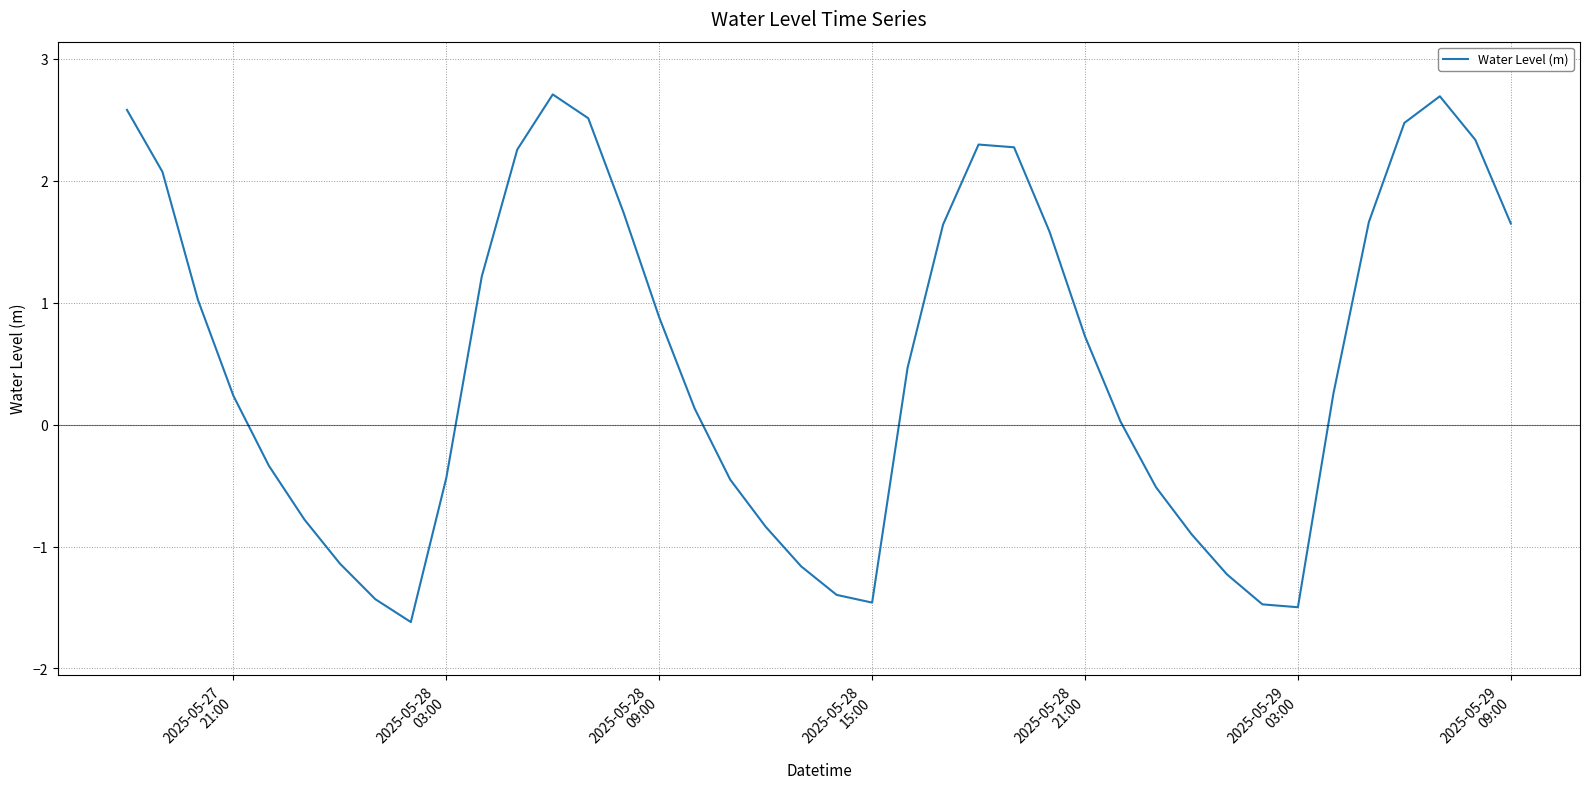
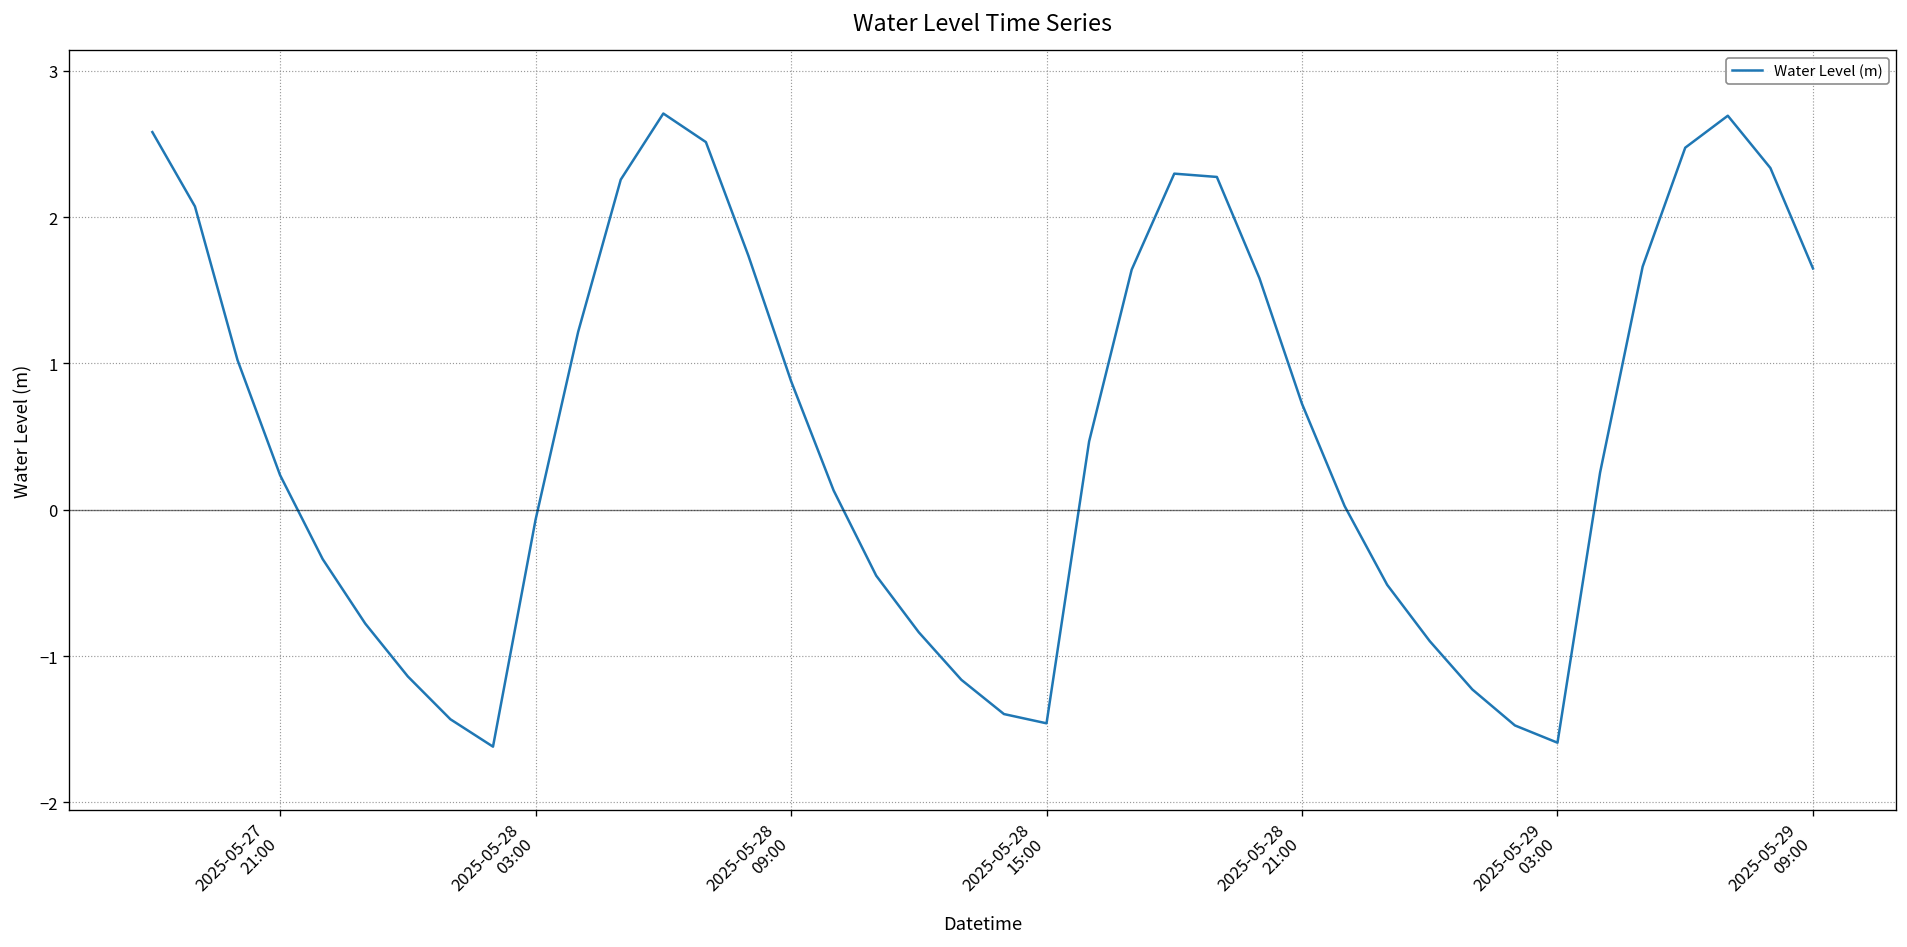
  {
    "2025-05-27 21:00": 0.24,
-   "2025-05-28 03:00": -0.44,
+   "2025-05-28 03:00": -0.07,
    "2025-05-28 09:00": 0.88,
    "2025-05-28 15:00": -1.46,
    "2025-05-28 21:00": 0.72,
-   "2025-05-29 03:00": -1.50,
+   "2025-05-29 03:00": -1.59,
    "2025-05-29 09:00": 1.65
  }
